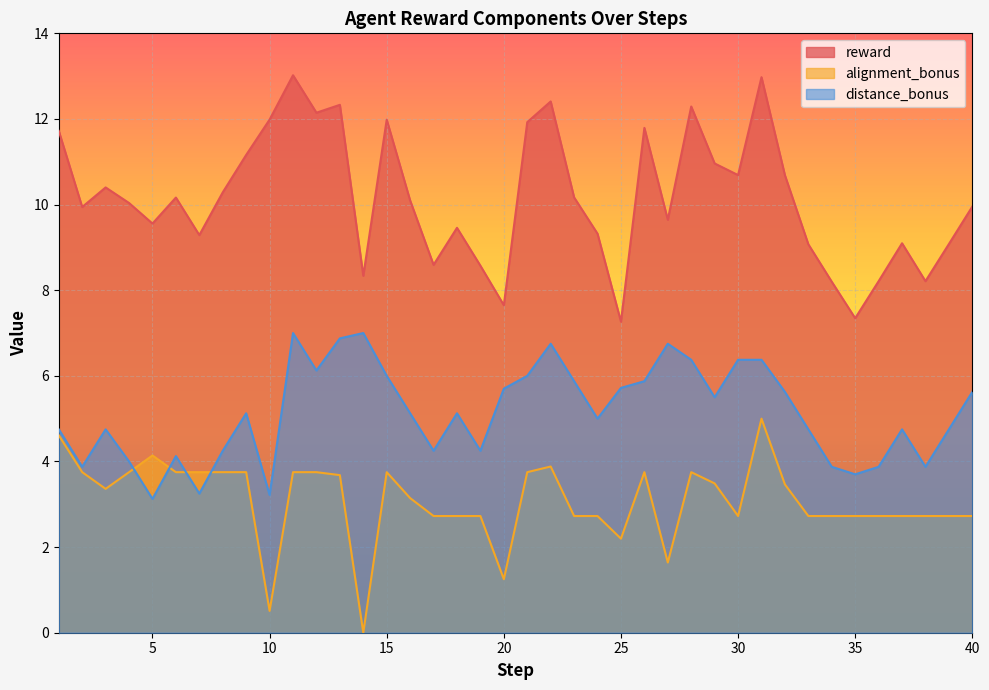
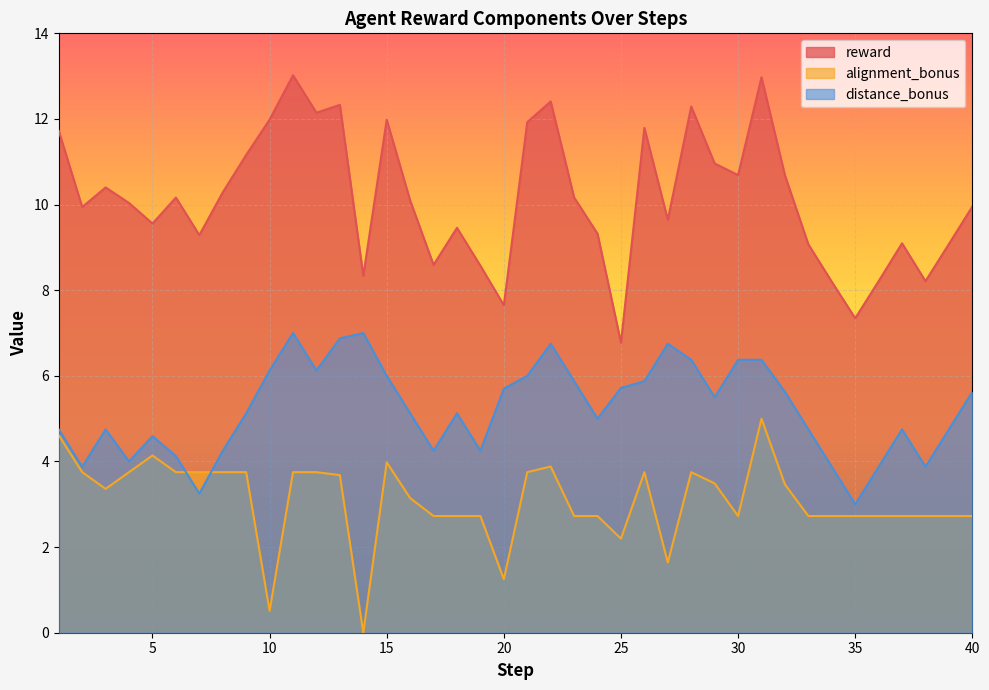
  {
    "reward": {
      "5": 9.6,
      "10": 12.0,
      "15": 12.0,
      "20": 7.7,
-     "25": 7.3,
+     "25": 6.8,
      "30": 10.7,
      "35": 7.3,
      "40": 10.0
    },
    "alignment_bonus": {
      "5": 4.1,
      "10": 0.5,
-     "15": 3.8,
+     "15": 4.0,
      "20": 1.3,
      "25": 2.2,
      "30": 2.7,
      "35": 2.7,
      "40": 2.7
    },
    "distance_bonus": {
-     "5": 3.1,
-     "10": 3.2,
+     "5": 4.6,
+     "10": 6.1,
      "15": 6.0,
      "20": 5.7,
      "25": 5.7,
      "30": 6.4,
-     "35": 3.7,
+     "35": 3.0,
      "40": 5.6
    }
  }
